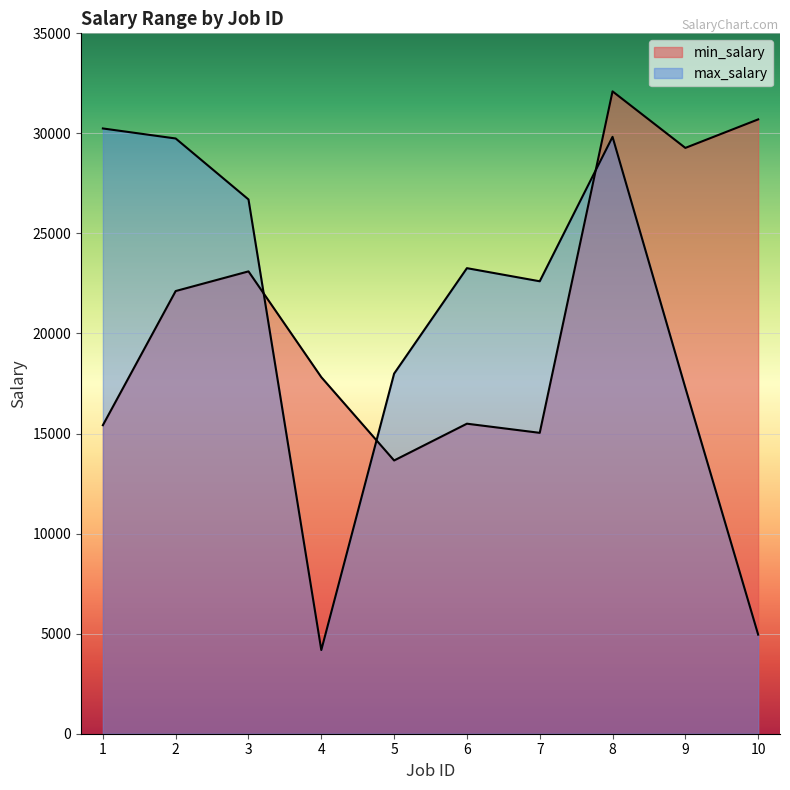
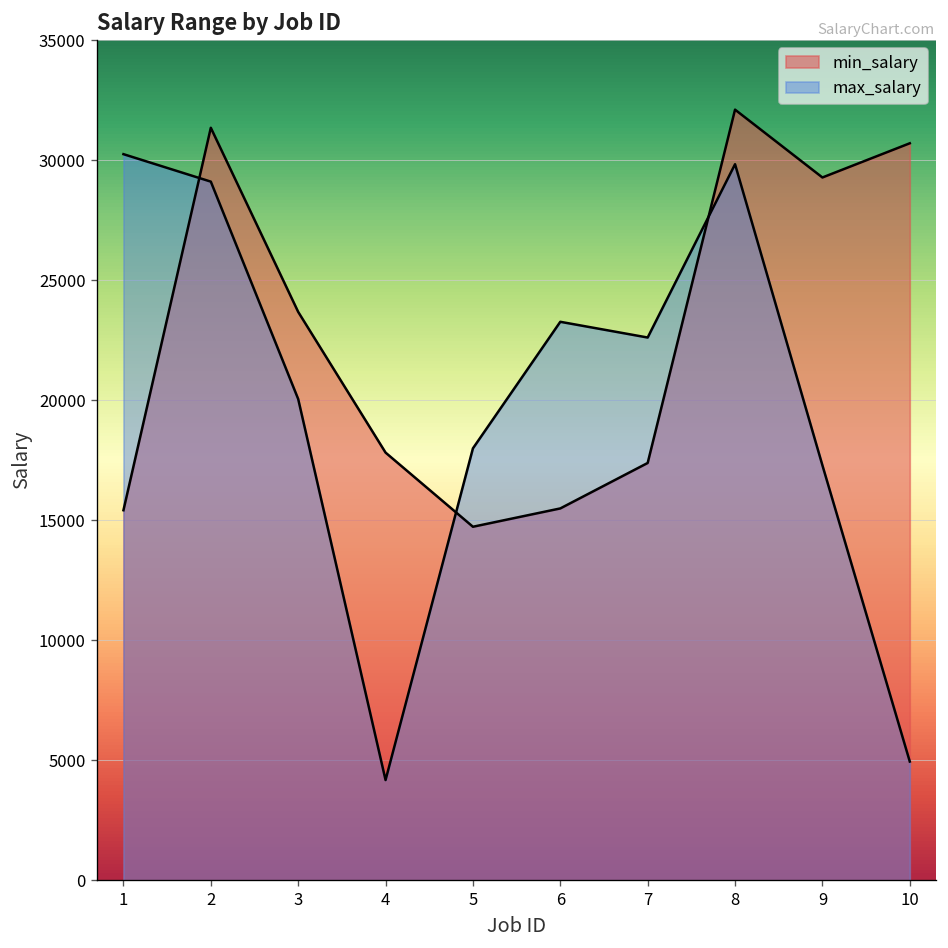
  {
    "min_salary": {
      "1": 15400,
-     "2": 22100,
-     "3": 23100,
+     "2": 31300,
+     "3": 23700,
      "4": 17800,
-     "5": 13700,
+     "5": 14700,
      "6": 15500,
-     "7": 15000,
+     "7": 17400,
      "8": 32100,
      "9": 29300,
      "10": 30700
    },
    "max_salary": {
      "1": 30200,
-     "2": 29700,
-     "3": 26700,
+     "2": 29100,
+     "3": 20000,
      "4": 4200,
      "5": 18000,
      "6": 23300,
      "7": 22600,
      "8": 29800,
      "9": 17300,
      "10": 5000
    }
  }
